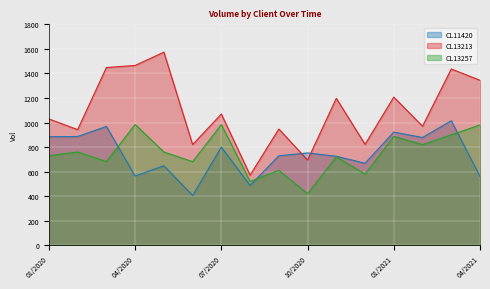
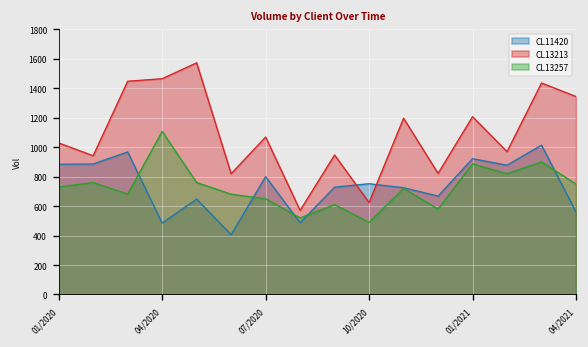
  {
    "CL11420": {
      "01/2020": 880,
-     "04/2020": 560,
+     "04/2020": 490,
      "07/2020": 800,
      "10/2020": 750,
      "01/2021": 920,
      "04/2021": 560
    },
    "CL13213": {
      "01/2020": 1030,
      "04/2020": 1470,
      "07/2020": 1070,
-     "10/2020": 690,
+     "10/2020": 620,
      "01/2021": 1210,
      "04/2021": 1340
    },
    "CL13257": {
      "01/2020": 730,
-     "04/2020": 980,
-     "07/2020": 980,
-     "10/2020": 420,
+     "04/2020": 1110,
+     "07/2020": 650,
+     "10/2020": 490,
      "01/2021": 890,
-     "04/2021": 980
+     "04/2021": 750
    }
  }
